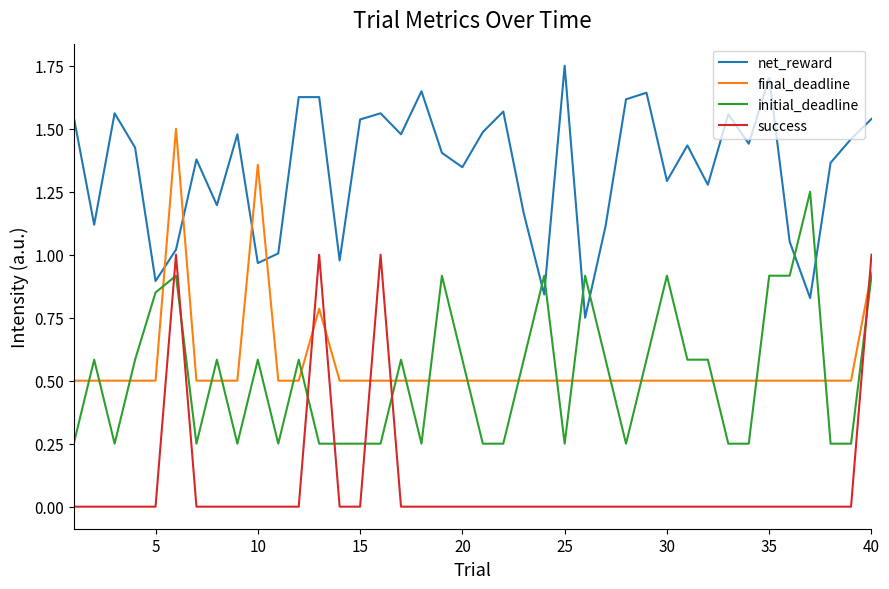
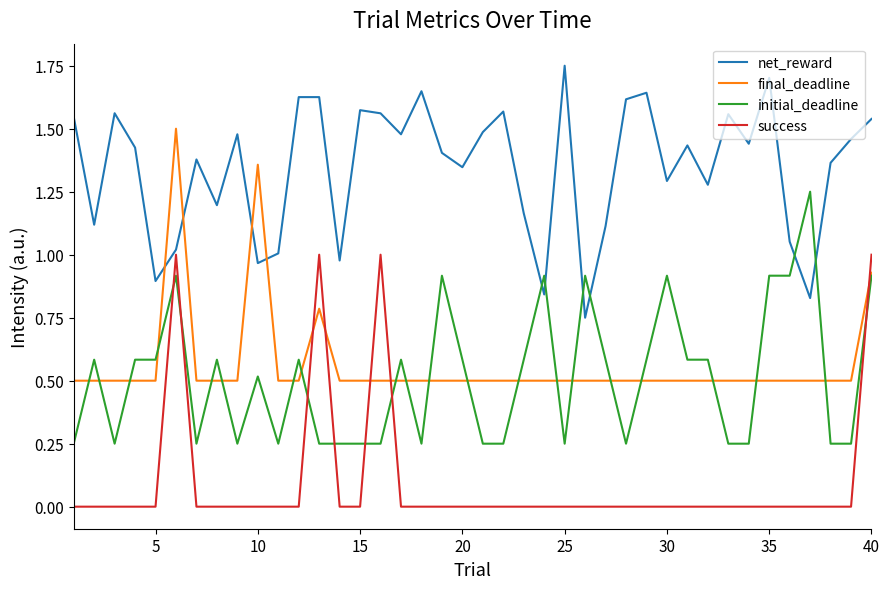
  {
    "net_reward": {
      "5": 0.90,
      "10": 0.97,
-     "15": 1.54,
+     "15": 1.57,
      "20": 1.35,
      "25": 1.75,
      "30": 1.29,
      "40": 1.54
    },
    "final_deadline": {
      "5": 0.50,
      "10": 1.36,
      "15": 0.50,
      "20": 0.50,
      "25": 0.50,
      "30": 0.50,
      "35": 0.50,
      "40": 0.93
    },
    "initial_deadline": {
-     "5": 0.85,
-     "10": 0.58,
+     "5": 0.58,
+     "10": 0.52,
      "15": 0.25,
      "20": 0.58,
      "25": 0.25,
      "30": 0.92,
      "35": 0.92,
      "40": 0.92
    },
    "success": {
      "5": 0.00,
      "10": 0.00,
      "15": 0.00,
      "20": 0.00,
      "25": 0.00,
      "30": 0.00,
      "35": 0.00,
      "40": 1.00
    }
  }
